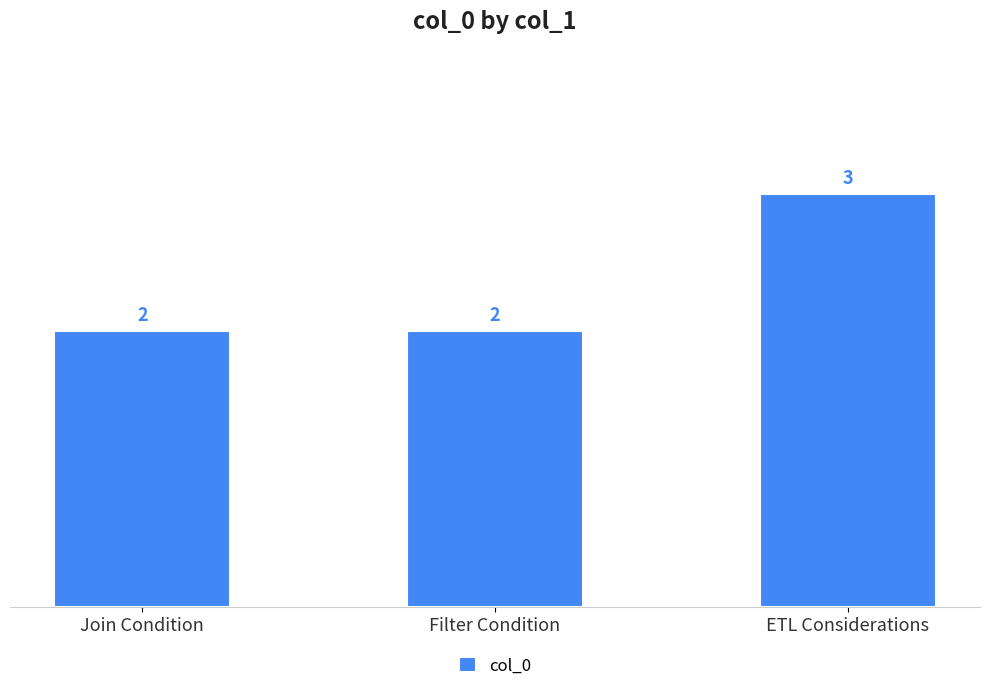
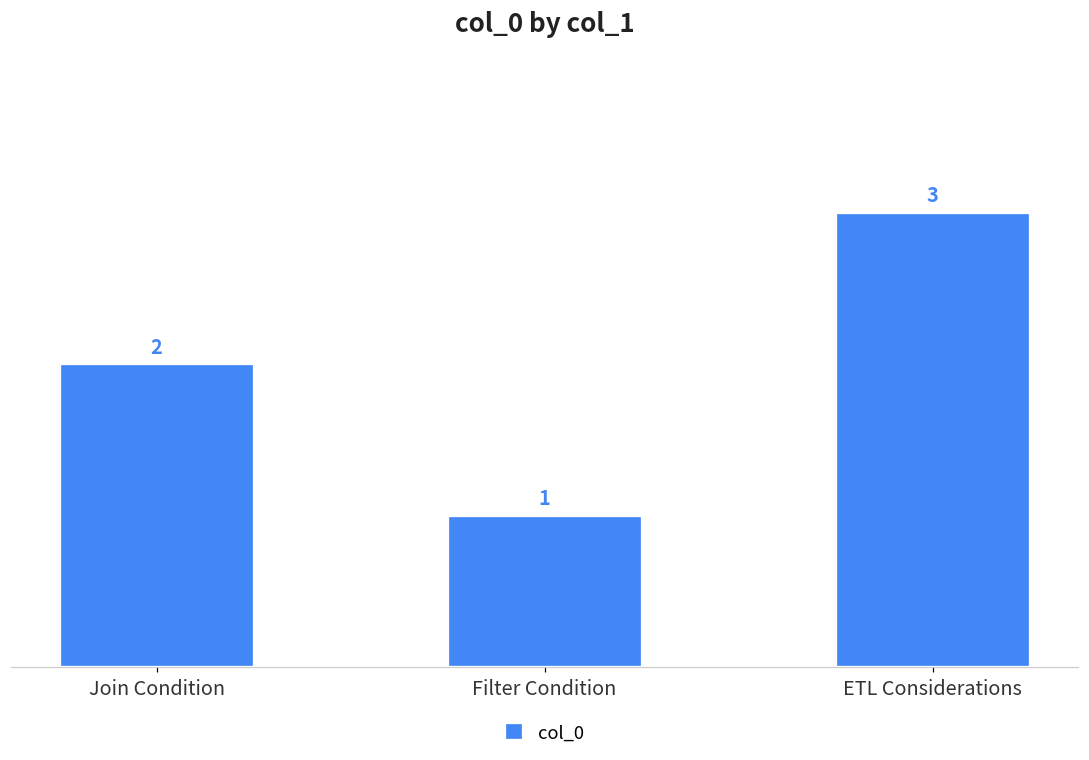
  {
    "Join Condition": 2,
-   "Filter Condition": 2,
+   "Filter Condition": 1,
    "ETL Considerations": 3
  }
